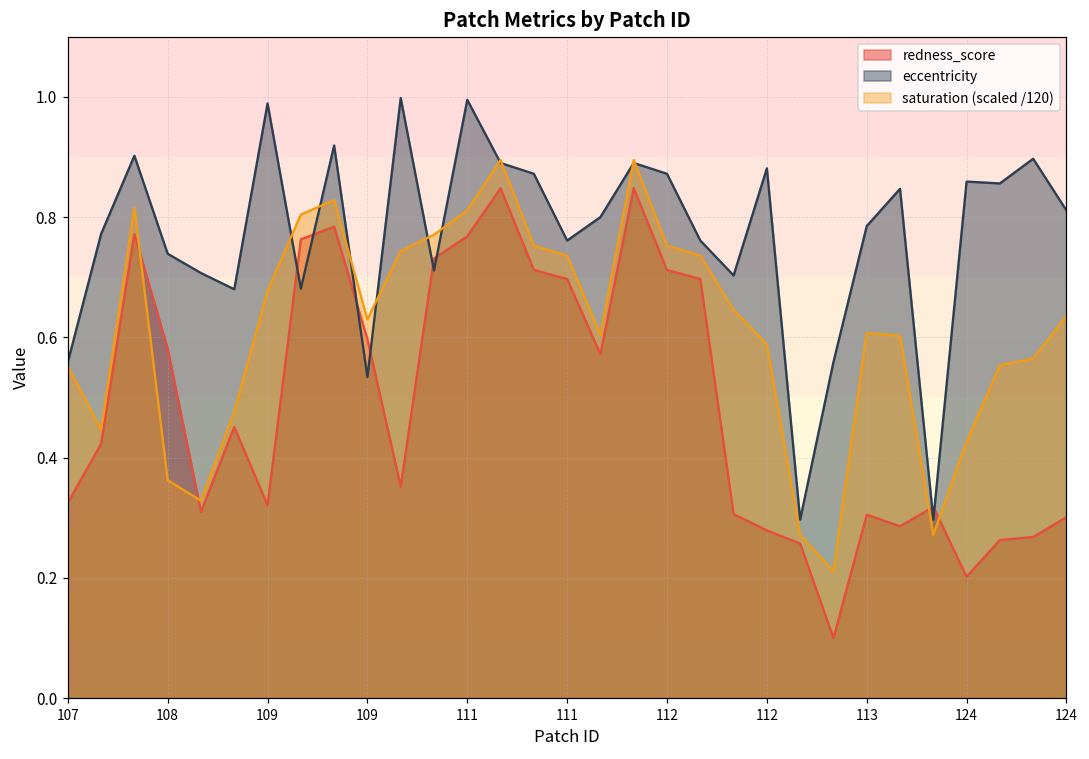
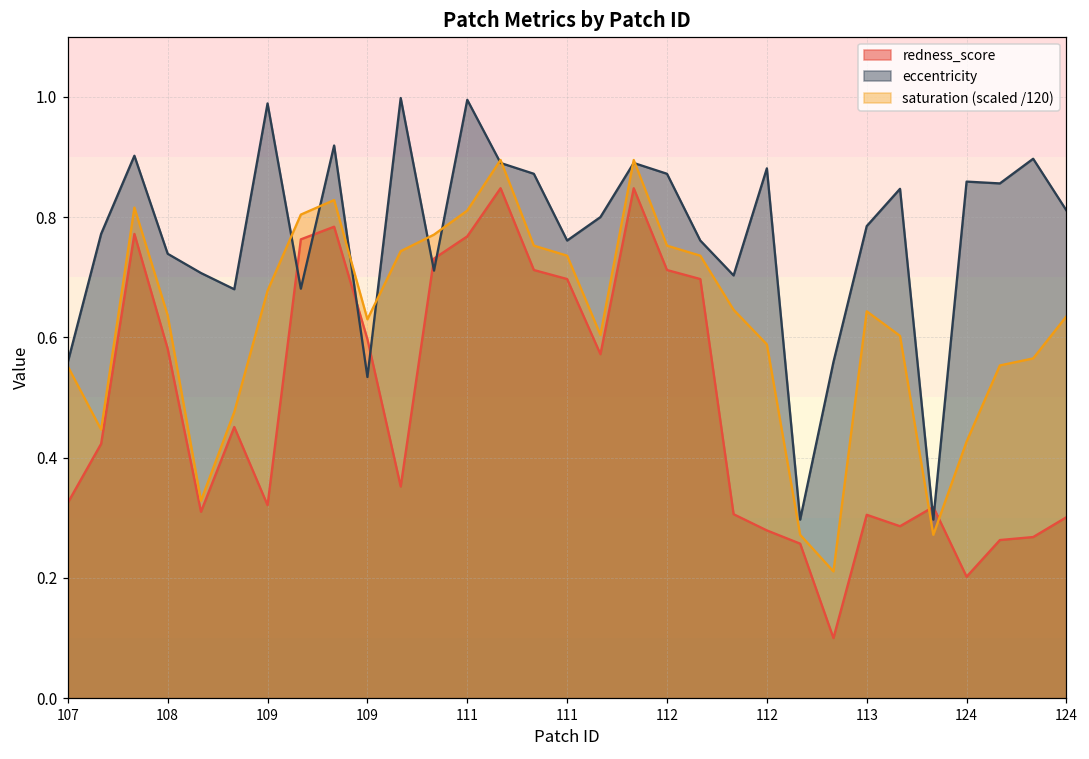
  {
    "redness_score": {
      "107": 0.33,
      "108": 0.58,
      "113": 0.31
    },
    "eccentricity": {
      "107": 0.56,
      "108": 0.74,
      "113": 0.79
    },
    "saturation (scaled /120)": {
      "107": 0.55,
-     "108": 0.36,
-     "113": 0.61
+     "108": 0.64,
+     "113": 0.64
    }
  }
